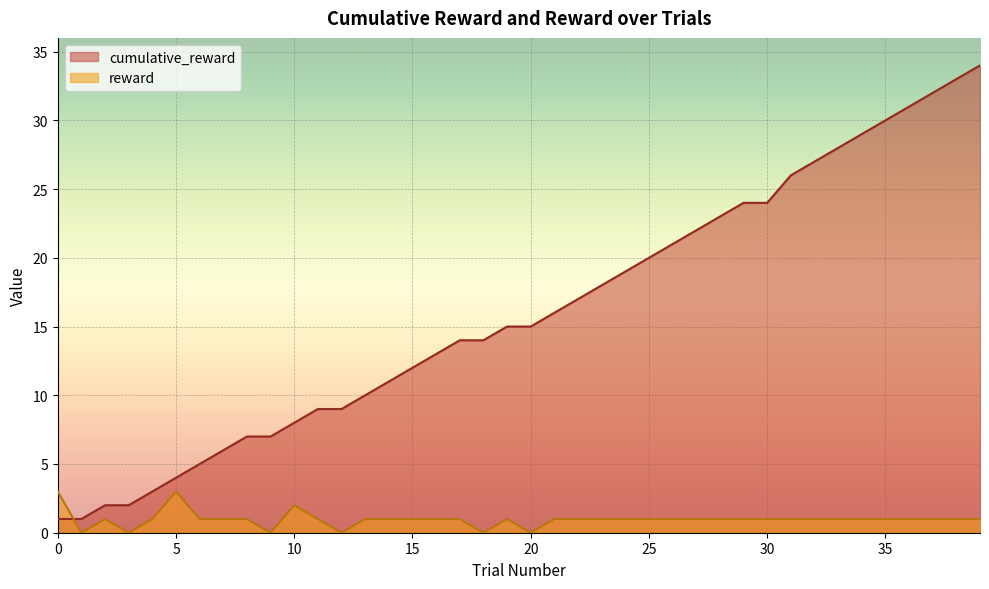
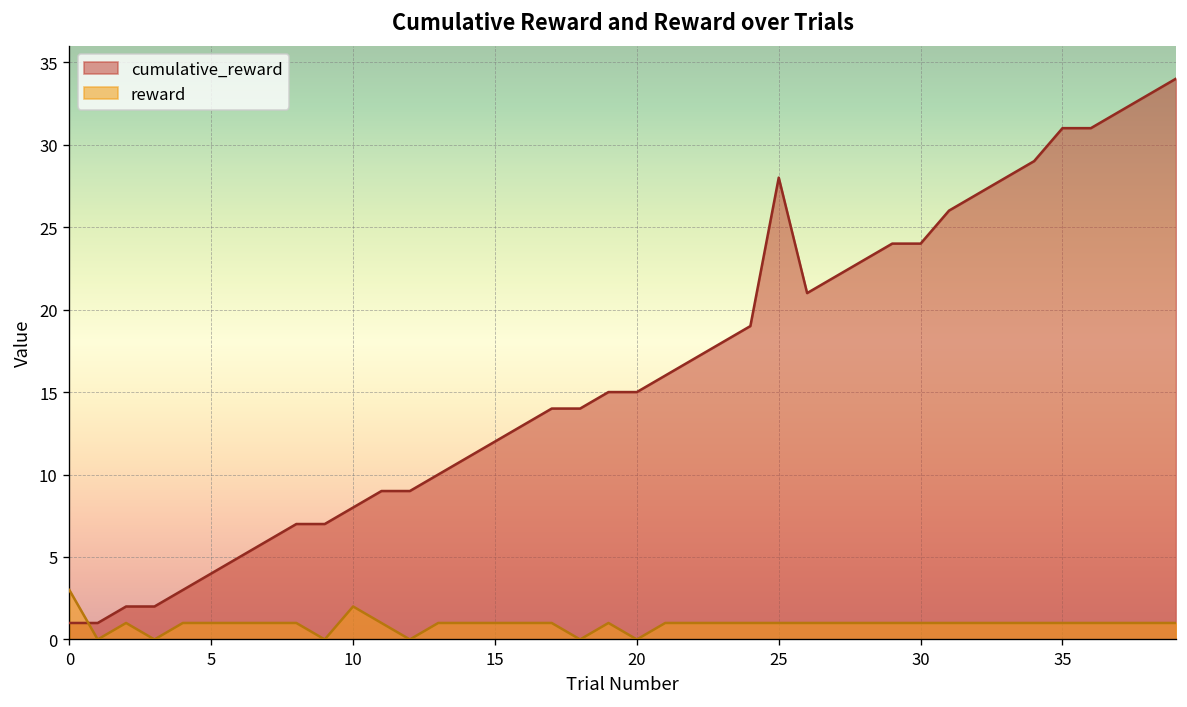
  {
    "cumulative_reward": {
      "0": 1,
      "5": 4,
      "10": 8,
      "15": 12,
      "20": 15,
-     "25": 20,
+     "25": 28,
      "30": 24,
-     "35": 30
+     "35": 31
    },
    "reward": {
      "0": 3,
-     "5": 3,
+     "5": 1,
      "10": 2,
      "15": 1,
      "20": 0,
      "25": 1,
      "30": 1,
      "35": 1
    }
  }
